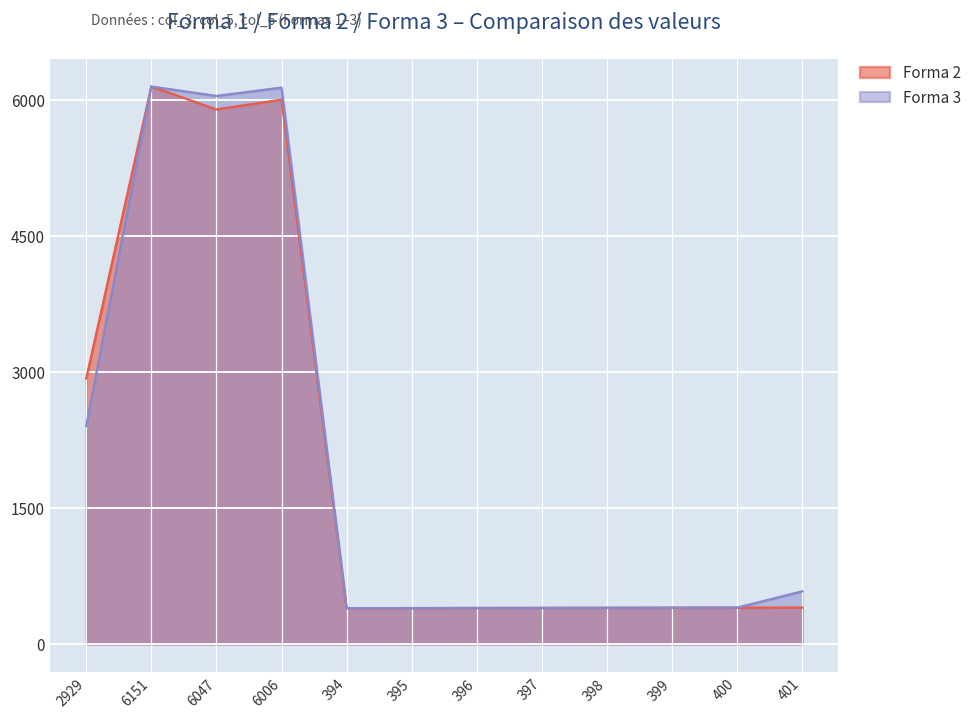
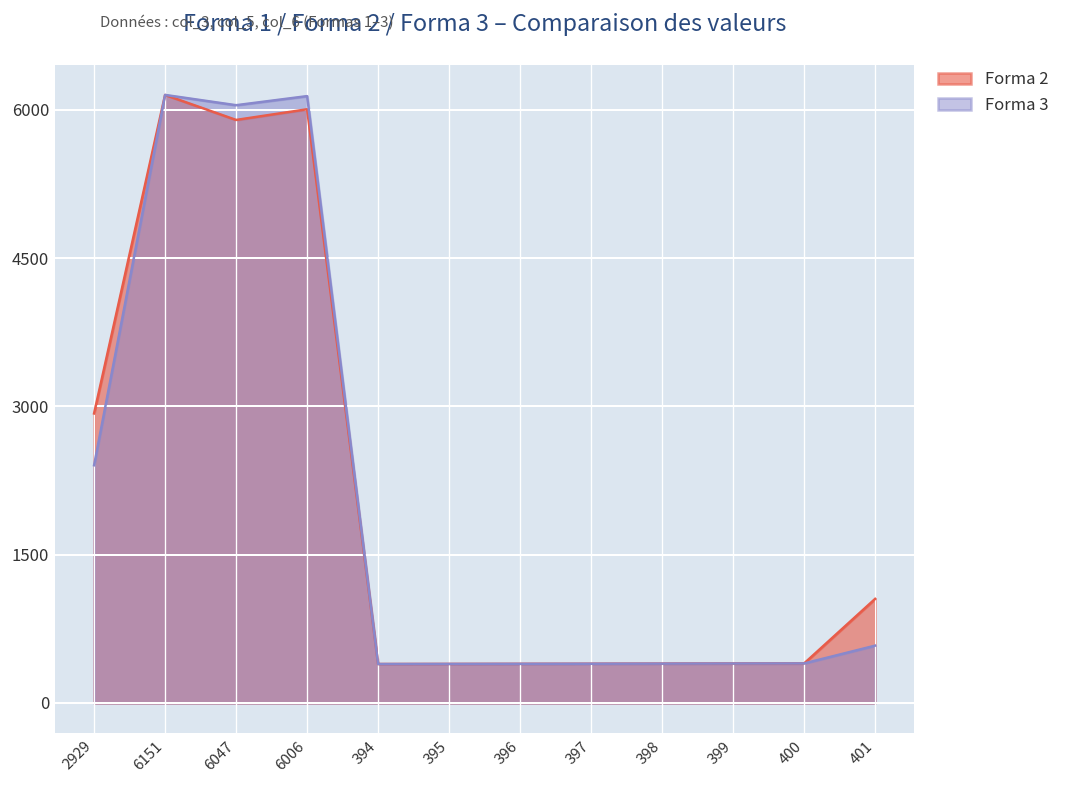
  {
    "Forma 2": {
      "2929": 2900,
      "6047": 5900,
      "6006": 6000,
-     "401": 400
+     "401": 1100
    },
    "Forma 3": {
      "2929": 2400,
      "6047": 6000,
      "6006": 6100,
      "401": 600
    }
  }
